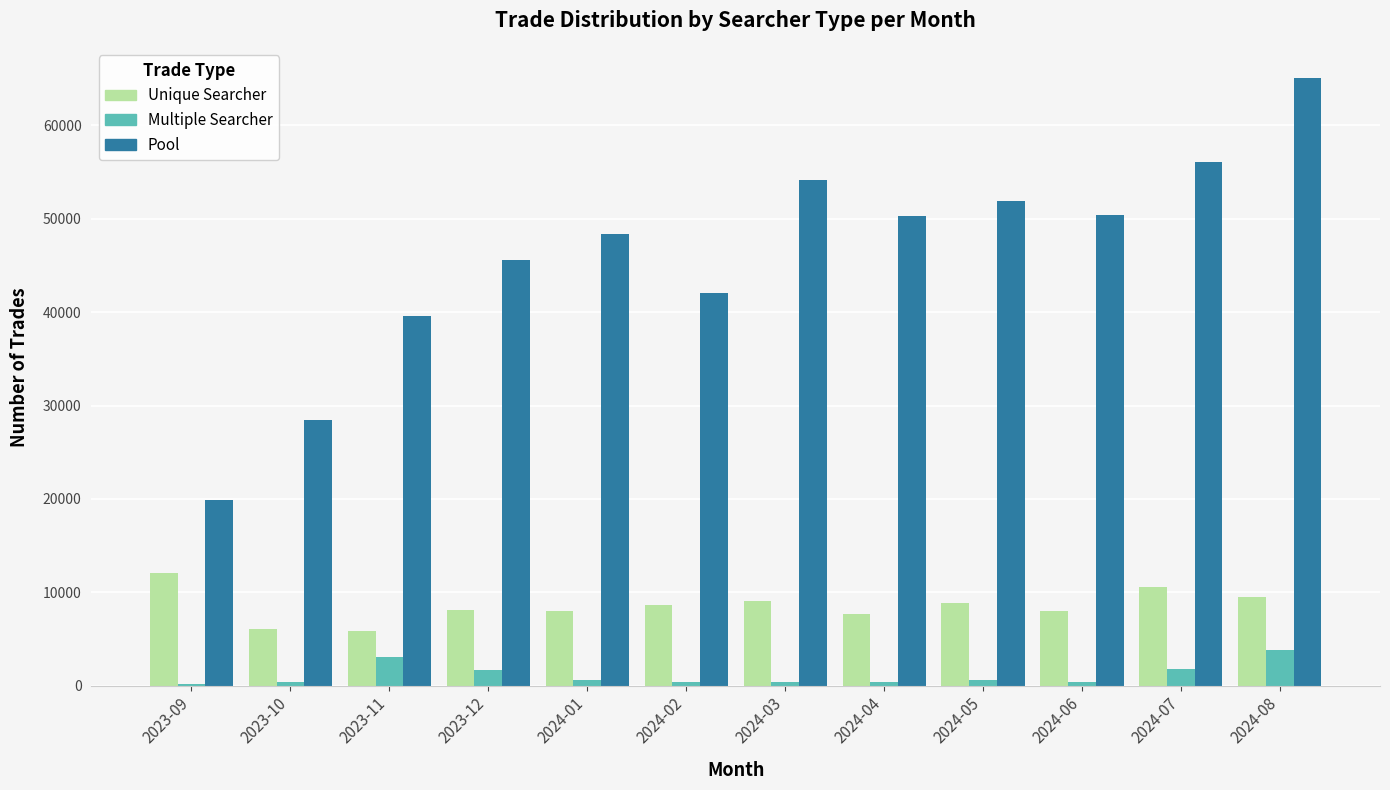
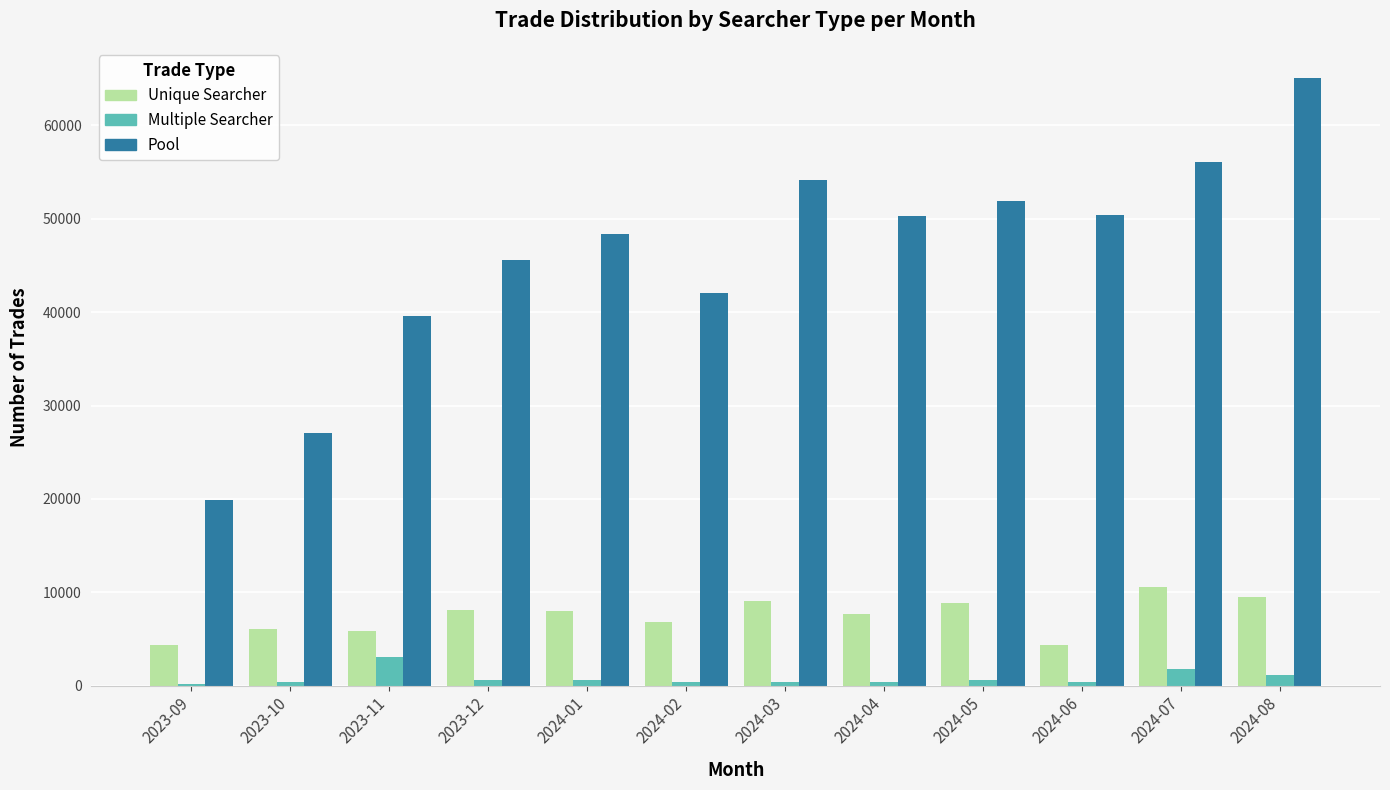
  {
    "Unique Searcher": {
-     "2023-09": 12000,
+     "2023-09": 4000,
      "2023-10": 6000,
      "2023-11": 6000,
      "2023-12": 8000,
      "2024-01": 8000,
-     "2024-02": 9000,
+     "2024-02": 7000,
      "2024-03": 9000,
      "2024-04": 8000,
      "2024-05": 9000,
-     "2024-06": 8000,
+     "2024-06": 4000,
      "2024-07": 11000,
      "2024-08": 9000
    },
    "Multiple Searcher": {
      "2023-10": 0,
      "2023-11": 3000,
-     "2023-12": 2000,
+     "2023-12": 1000,
      "2024-01": 1000,
      "2024-02": 0,
      "2024-03": 0,
      "2024-04": 0,
      "2024-05": 1000,
      "2024-06": 0,
      "2024-07": 2000,
-     "2024-08": 4000
+     "2024-08": 1000
    },
    "Pool": {
      "2023-09": 20000,
-     "2023-10": 28000,
+     "2023-10": 27000,
      "2023-11": 40000,
      "2023-12": 46000,
      "2024-01": 48000,
      "2024-02": 42000,
      "2024-03": 54000,
      "2024-04": 50000,
      "2024-05": 52000,
      "2024-06": 50000,
      "2024-07": 56000,
      "2024-08": 65000
    }
  }
